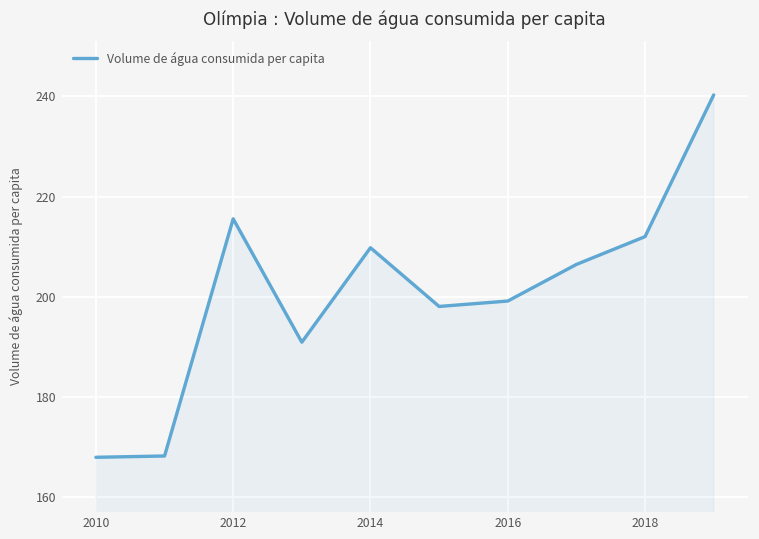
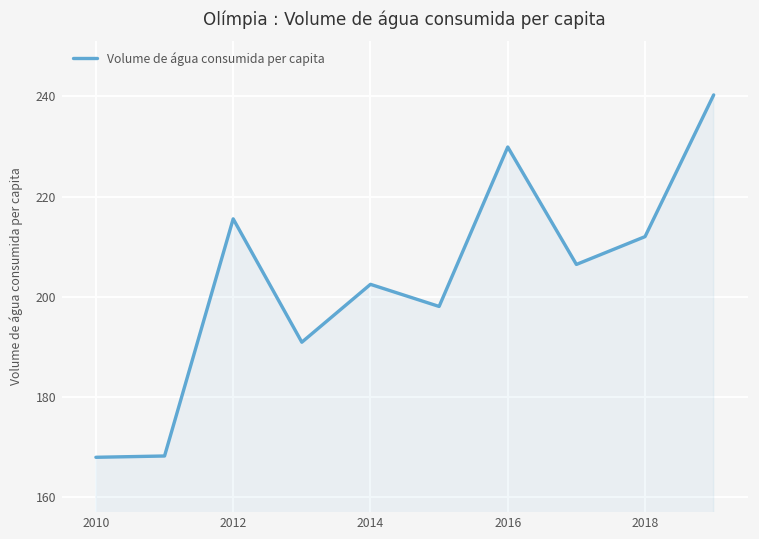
  {
    "2010": 168,
    "2012": 216,
-   "2014": 210,
-   "2016": 199,
+   "2014": 202,
+   "2016": 230,
    "2018": 212
  }
